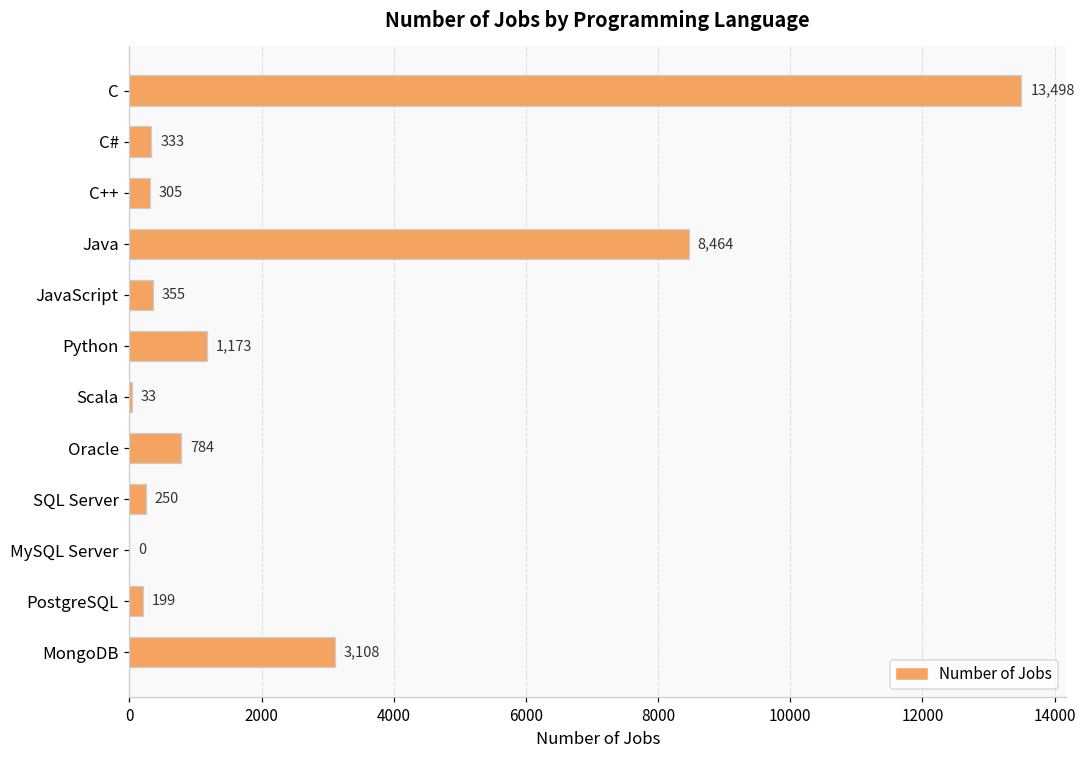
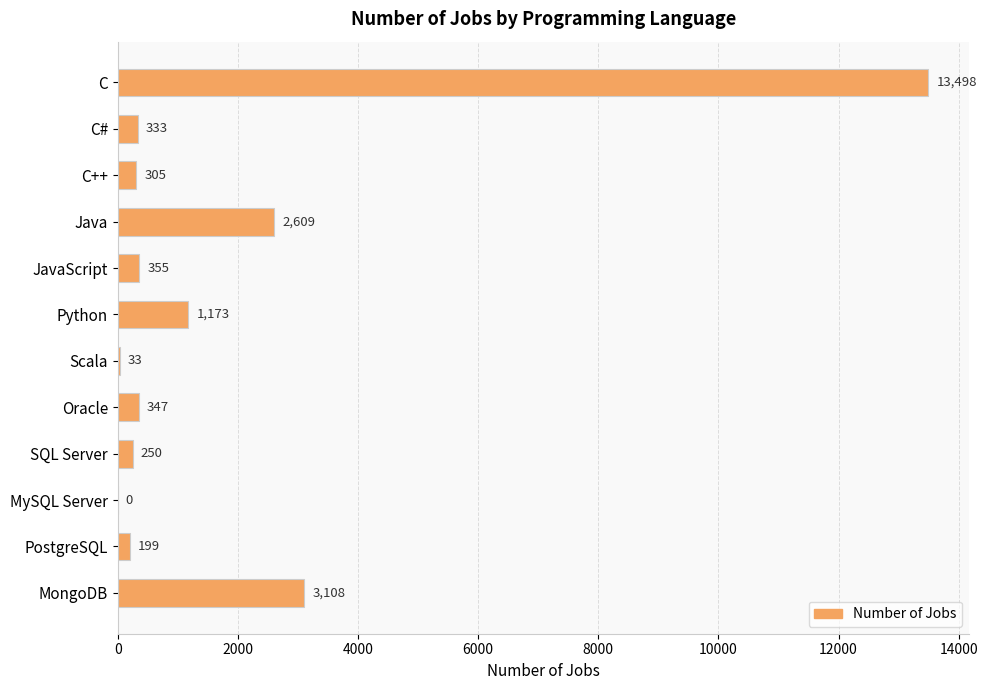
  {
    "C": "13,498",
    "C#": "333",
    "C++": "305",
-   "Java": "8,464",
+   "Java": "2,609",
    "JavaScript": "355",
    "Python": "1,173",
    "Scala": "33",
-   "Oracle": "784",
+   "Oracle": "347",
    "SQL Server": "250",
    "MySQL Server": "0",
    "PostgreSQL": "199",
    "MongoDB": "3,108"
  }
